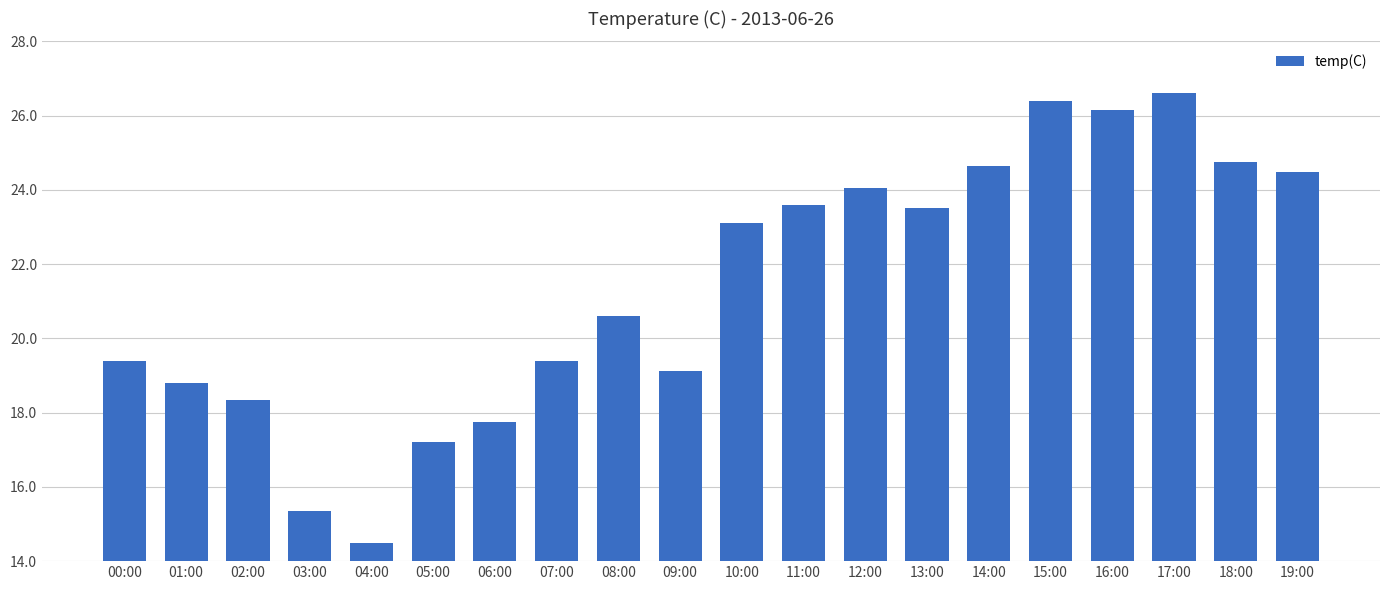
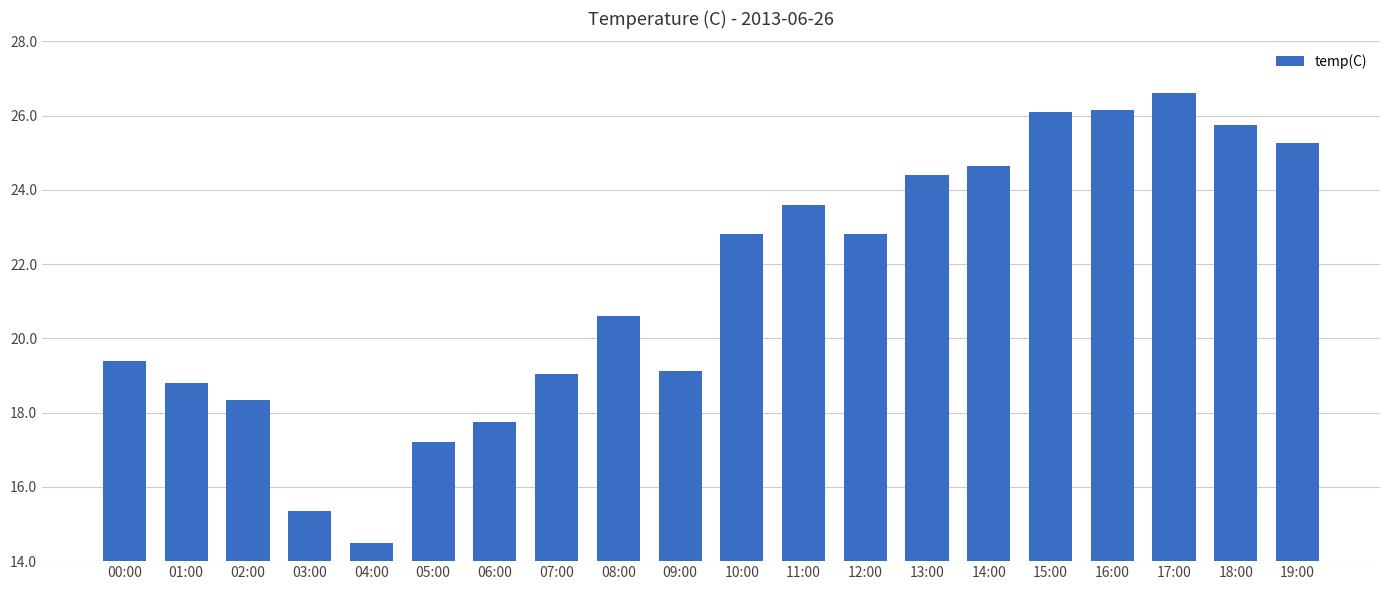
  {
    "00:00": 19.4,
    "01:00": 18.8,
    "02:00": 18.4,
    "03:00": 15.3,
    "04:00": 14.5,
    "05:00": 17.2,
    "06:00": 17.8,
-   "07:00": 19.4,
+   "07:00": 19.1,
    "08:00": 20.6,
    "09:00": 19.1,
-   "10:00": 23.1,
+   "10:00": 22.8,
    "11:00": 23.6,
-   "12:00": 24.1,
-   "13:00": 23.5,
+   "12:00": 22.8,
+   "13:00": 24.4,
    "14:00": 24.6,
-   "15:00": 26.4,
+   "15:00": 26.1,
    "16:00": 26.2,
    "17:00": 26.6,
-   "18:00": 24.7,
-   "19:00": 24.5
+   "18:00": 25.8,
+   "19:00": 25.3
  }
